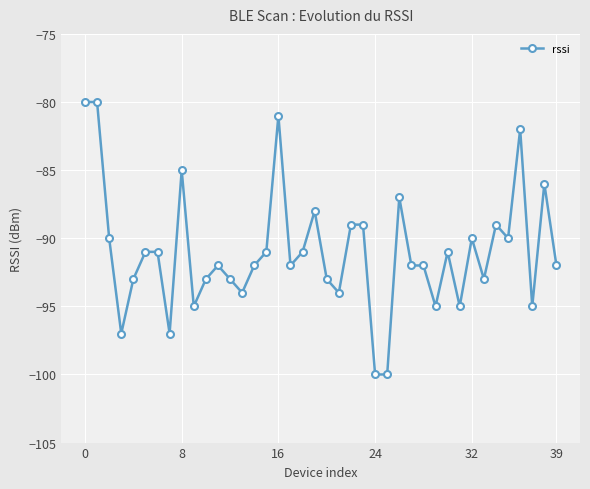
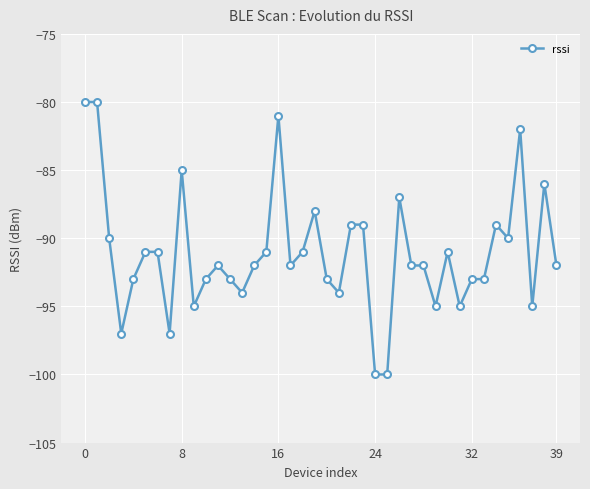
  {
    "0": -80,
    "8": -85,
    "16": -81,
    "24": -100,
-   "32": -90,
+   "32": -93,
    "39": -92
  }
